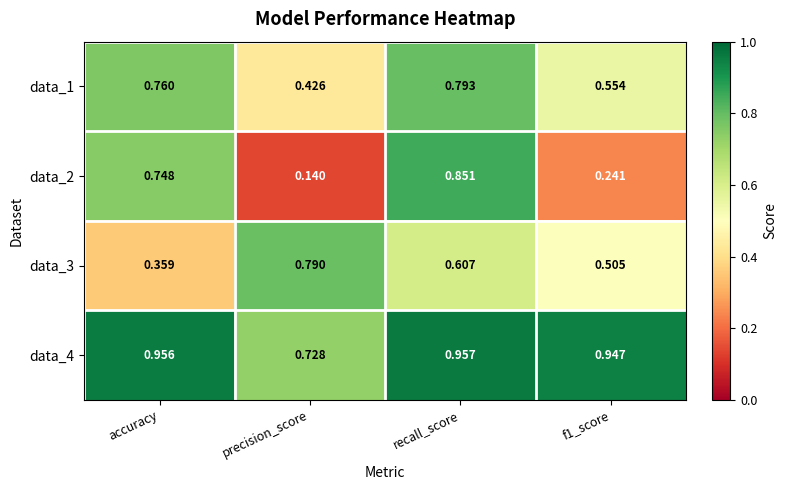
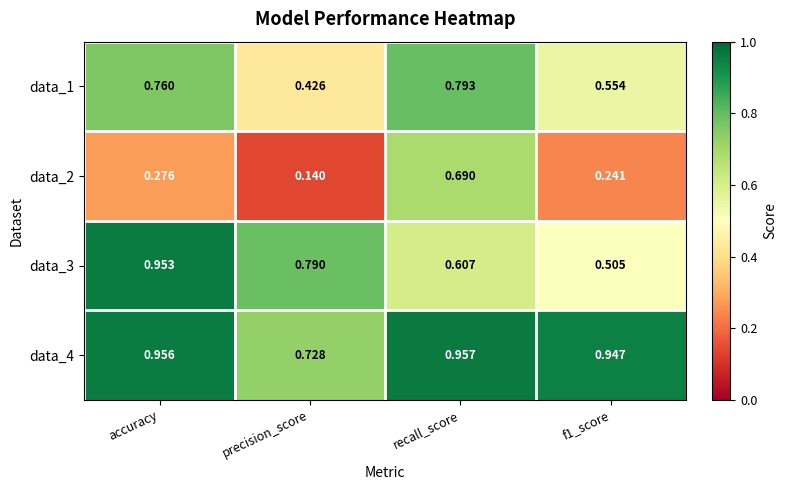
  {
    "data_1": {
      "accuracy": 0.760,
      "precision_score": 0.426,
      "recall_score": 0.793,
      "f1_score": 0.554
    },
    "data_2": {
-     "accuracy": 0.748,
+     "accuracy": 0.276,
      "precision_score": 0.140,
-     "recall_score": 0.851,
+     "recall_score": 0.690,
      "f1_score": 0.241
    },
    "data_3": {
-     "accuracy": 0.359,
+     "accuracy": 0.953,
      "precision_score": 0.790,
      "recall_score": 0.607,
      "f1_score": 0.505
    },
    "data_4": {
      "accuracy": 0.956,
      "precision_score": 0.728,
      "recall_score": 0.957,
      "f1_score": 0.947
    }
  }
